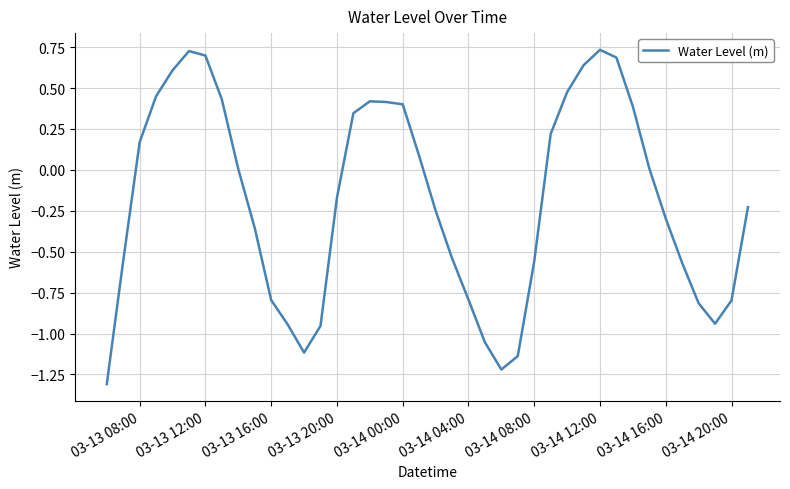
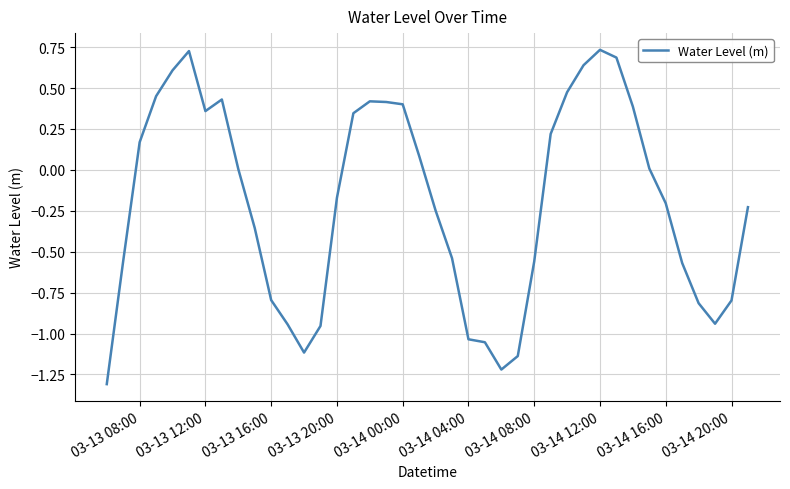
  {
    "03-13 08:00": 0.17,
-   "03-13 12:00": 0.70,
+   "03-13 12:00": 0.36,
    "03-13 16:00": -0.80,
    "03-13 20:00": -0.17,
    "03-14 00:00": 0.40,
-   "03-14 04:00": -0.79,
+   "03-14 04:00": -1.04,
    "03-14 08:00": -0.56,
    "03-14 12:00": 0.73,
-   "03-14 16:00": -0.30,
+   "03-14 16:00": -0.20,
    "03-14 20:00": -0.80
  }
